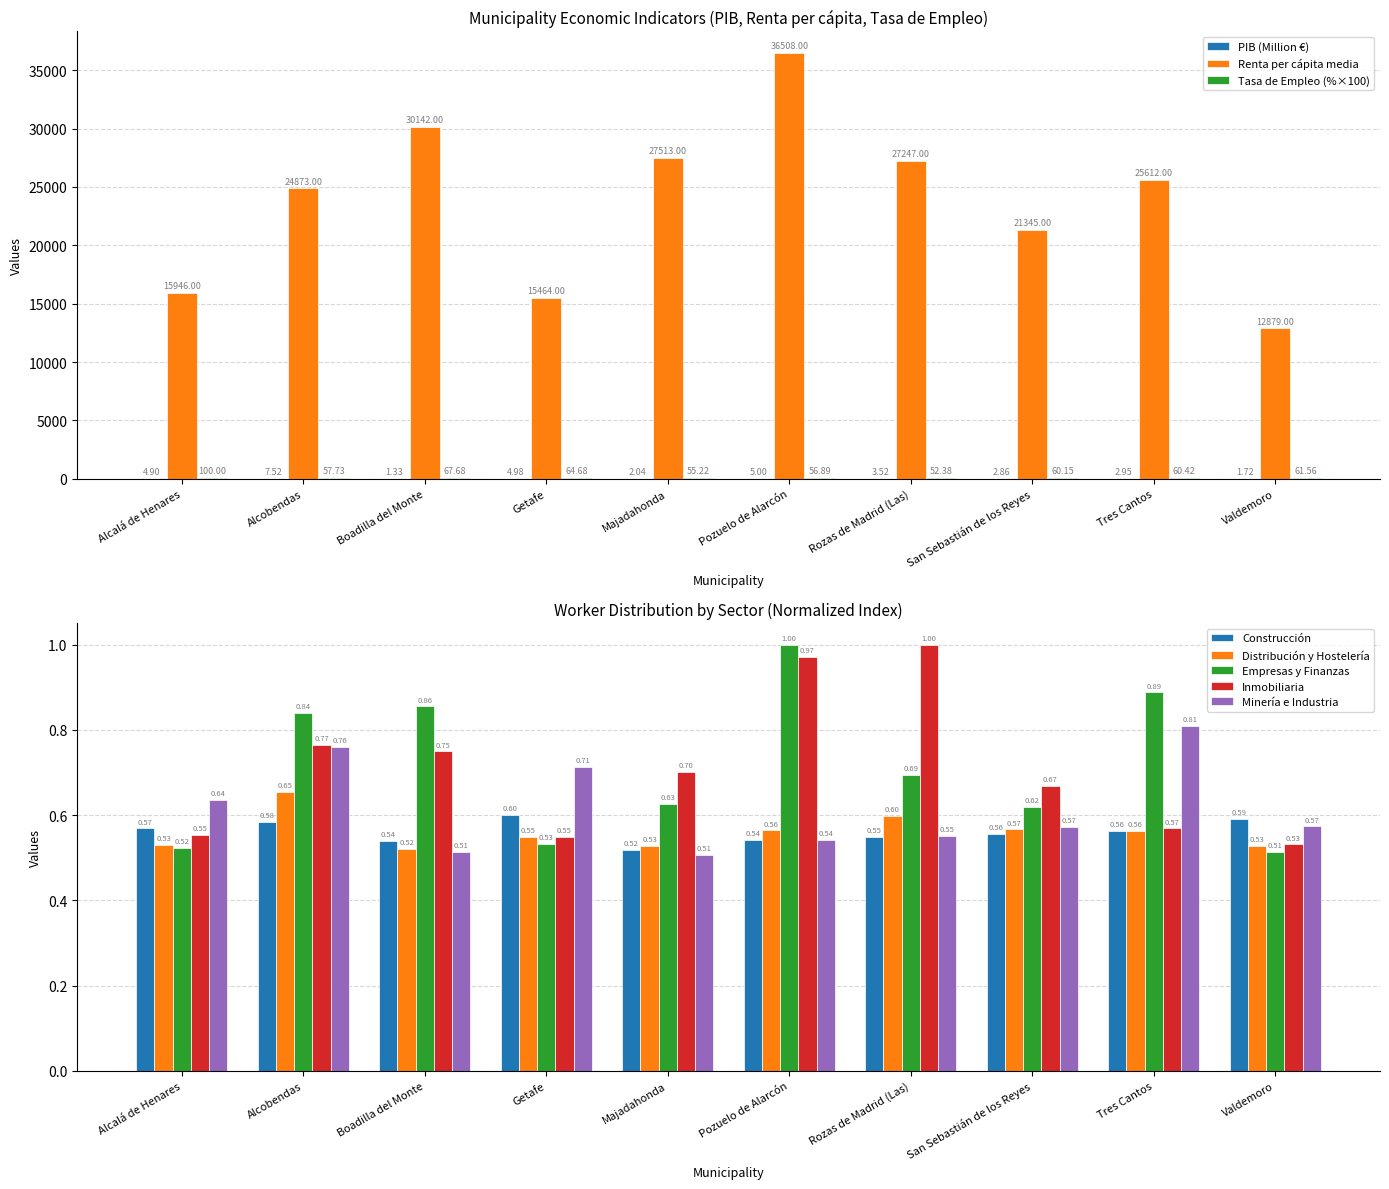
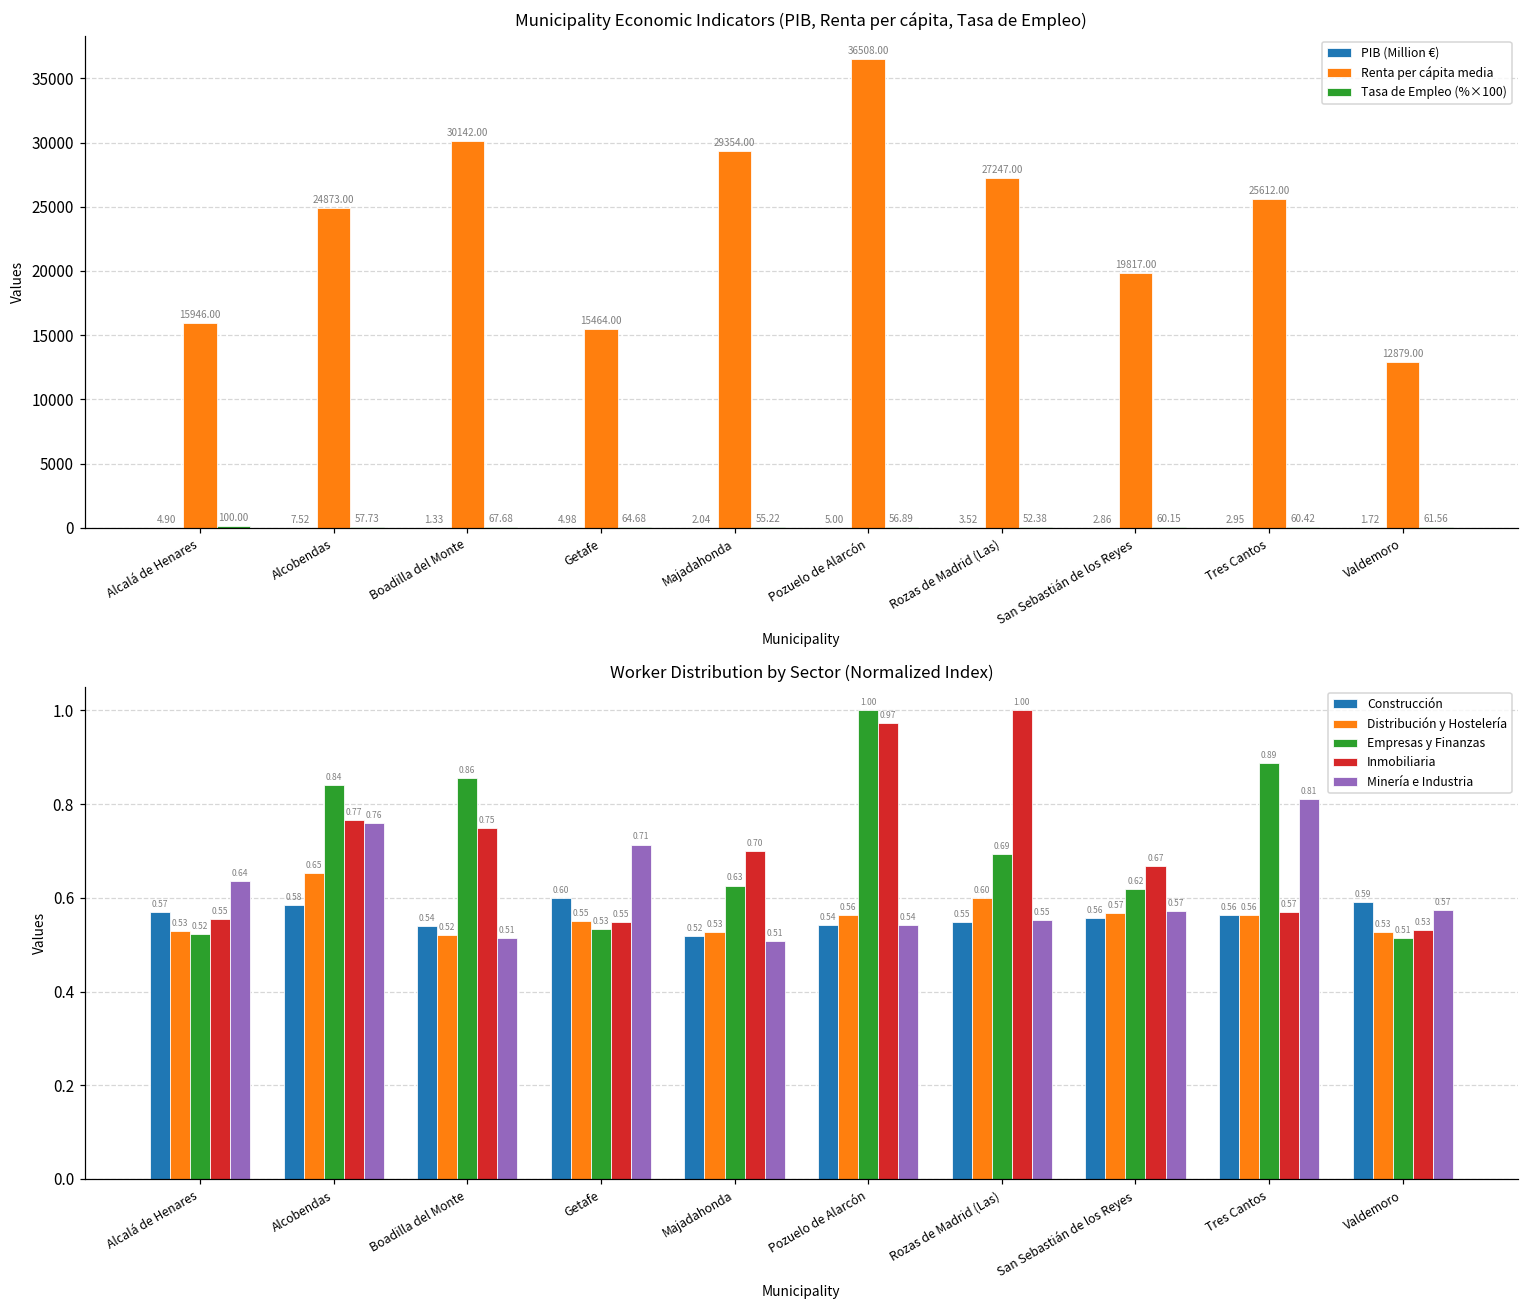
  {
    "Municipality Economic Indicators (PIB, Renta per cápita, Tasa de Empleo)": {
      "PIB (Million €)": {
        "Alcalá de Henares": 4.90,
        "Alcobendas": 7.52,
        "Boadilla del Monte": 1.33,
        "Getafe": 4.98,
        "Majadahonda": 2.04,
        "Pozuelo de Alarcón": 5.00,
        "Rozas de Madrid (Las)": 3.52,
        "San Sebastián de los Reyes": 2.86,
        "Tres Cantos": 2.95,
        "Valdemoro": 1.72
      },
      "Renta per cápita media": {
        "Alcalá de Henares": 15946.00,
        "Alcobendas": 24873.00,
        "Boadilla del Monte": 30142.00,
        "Getafe": 15464.00,
-       "Majadahonda": 27513.00,
+       "Majadahonda": 29354.00,
        "Pozuelo de Alarcón": 36508.00,
        "Rozas de Madrid (Las)": 27247.00,
-       "San Sebastián de los Reyes": 21345.00,
+       "San Sebastián de los Reyes": 19817.00,
        "Tres Cantos": 25612.00,
        "Valdemoro": 12879.00
      },
      "Tasa de Empleo (%×100)": {
        "Alcalá de Henares": 100.00,
        "Alcobendas": 57.73,
        "Boadilla del Monte": 67.68,
        "Getafe": 64.68,
        "Majadahonda": 55.22,
        "Pozuelo de Alarcón": 56.89,
        "Rozas de Madrid (Las)": 52.38,
        "San Sebastián de los Reyes": 60.15,
        "Tres Cantos": 60.42,
        "Valdemoro": 61.56
      }
    },
    "Worker Distribution by Sector (Normalized Index)": {
      "Construcción": {
        "Alcalá de Henares": 0.57,
        "Alcobendas": 0.58,
        "Boadilla del Monte": 0.54,
        "Getafe": 0.60,
        "Majadahonda": 0.52,
        "Pozuelo de Alarcón": 0.54,
        "Rozas de Madrid (Las)": 0.55,
        "San Sebastián de los Reyes": 0.56,
        "Tres Cantos": 0.56,
        "Valdemoro": 0.59
      },
      "Distribución y Hostelería": {
        "Alcalá de Henares": 0.53,
        "Alcobendas": 0.65,
        "Boadilla del Monte": 0.52,
        "Getafe": 0.55,
        "Majadahonda": 0.53,
        "Pozuelo de Alarcón": 0.56,
        "Rozas de Madrid (Las)": 0.60,
        "San Sebastián de los Reyes": 0.57,
        "Tres Cantos": 0.56,
        "Valdemoro": 0.53
      },
      "Empresas y Finanzas": {
        "Alcalá de Henares": 0.52,
        "Alcobendas": 0.84,
        "Boadilla del Monte": 0.86,
        "Getafe": 0.53,
        "Majadahonda": 0.63,
        "Pozuelo de Alarcón": 1.00,
        "Rozas de Madrid (Las)": 0.69,
        "San Sebastián de los Reyes": 0.62,
        "Tres Cantos": 0.89,
        "Valdemoro": 0.51
      },
      "Inmobiliaria": {
        "Alcalá de Henares": 0.55,
        "Alcobendas": 0.77,
        "Boadilla del Monte": 0.75,
        "Getafe": 0.55,
        "Majadahonda": 0.70,
        "Pozuelo de Alarcón": 0.97,
        "Rozas de Madrid (Las)": 1.00,
        "San Sebastián de los Reyes": 0.67,
        "Tres Cantos": 0.57,
        "Valdemoro": 0.53
      },
      "Minería e Industria": {
        "Alcalá de Henares": 0.64,
        "Alcobendas": 0.76,
        "Boadilla del Monte": 0.51,
        "Getafe": 0.71,
        "Majadahonda": 0.51,
        "Pozuelo de Alarcón": 0.54,
        "Rozas de Madrid (Las)": 0.55,
        "San Sebastián de los Reyes": 0.57,
        "Tres Cantos": 0.81,
        "Valdemoro": 0.57
      }
    }
  }
